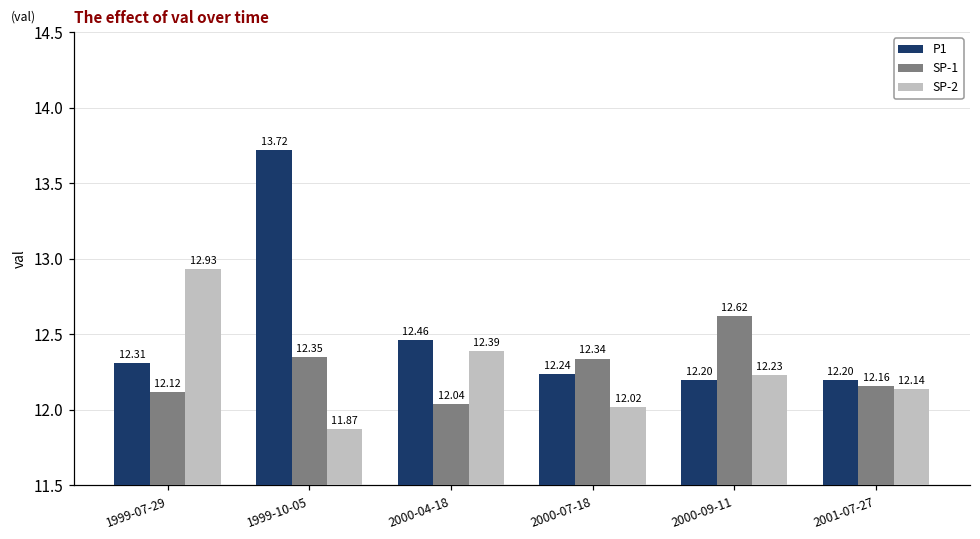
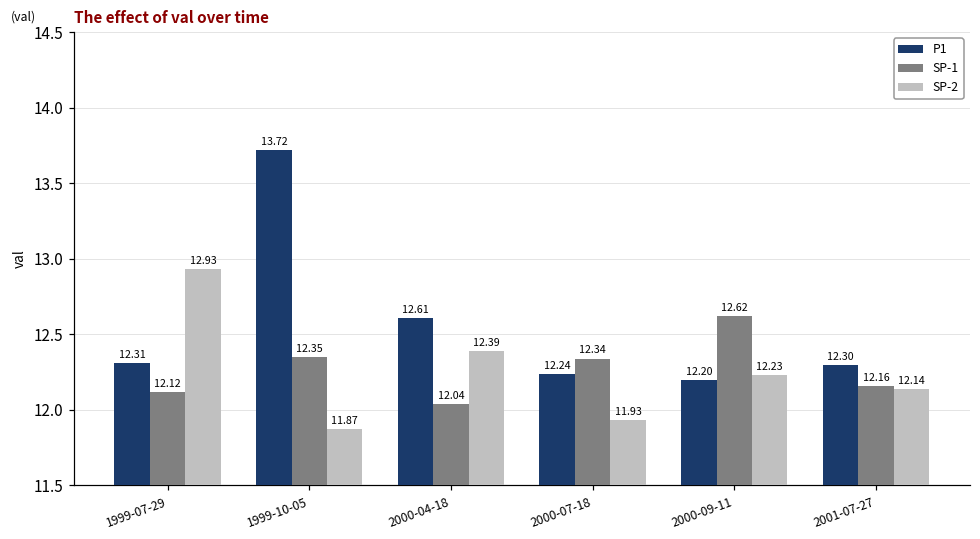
  {
    "P1": {
      "1999-07-29": 12.31,
      "1999-10-05": 13.72,
-     "2000-04-18": 12.46,
+     "2000-04-18": 12.61,
      "2000-07-18": 12.24,
      "2000-09-11": 12.20,
-     "2001-07-27": 12.20
+     "2001-07-27": 12.30
    },
    "SP-1": {
      "1999-07-29": 12.12,
      "1999-10-05": 12.35,
      "2000-04-18": 12.04,
      "2000-07-18": 12.34,
      "2000-09-11": 12.62,
      "2001-07-27": 12.16
    },
    "SP-2": {
      "1999-07-29": 12.93,
      "1999-10-05": 11.87,
      "2000-04-18": 12.39,
-     "2000-07-18": 12.02,
+     "2000-07-18": 11.93,
      "2000-09-11": 12.23,
      "2001-07-27": 12.14
    }
  }
